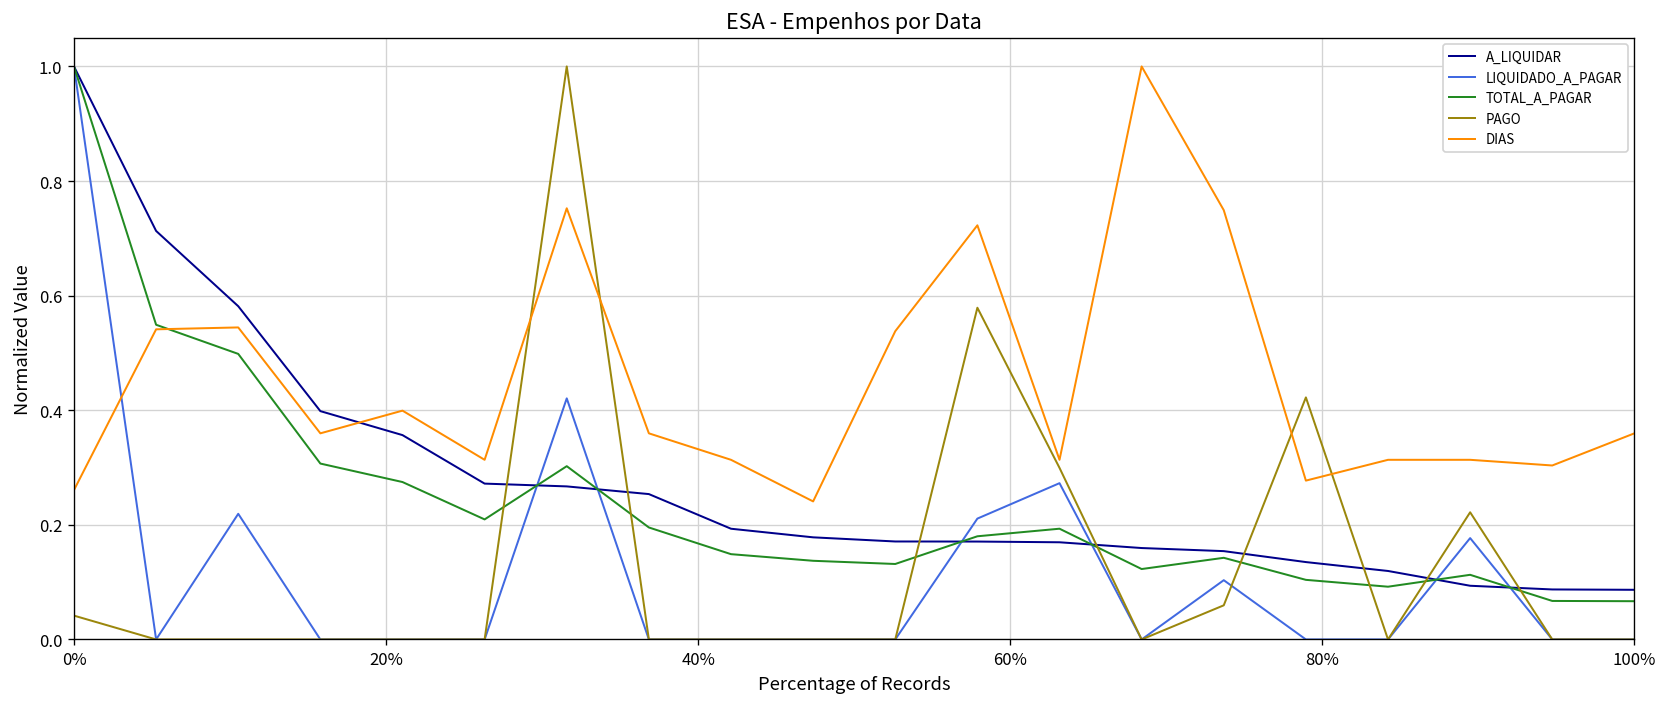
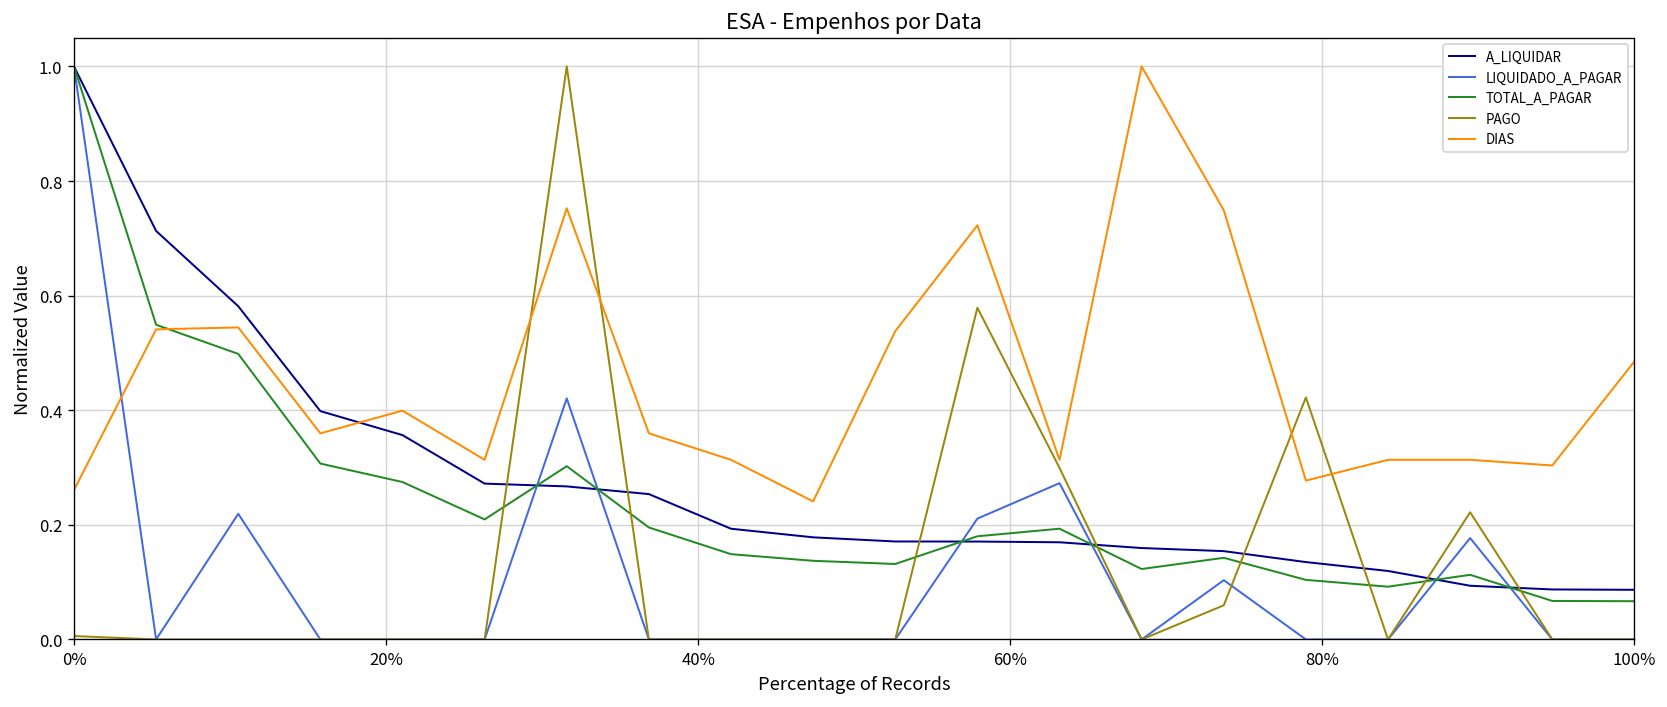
  {
    "A_LIQUIDAR": {
      "100%": 0.09
    },
    "TOTAL_A_PAGAR": {
      "100%": 0.07
    },
    "PAGO": {
-     "0%": 0.04
+     "0%": 0.01
    },
    "DIAS": {
      "0%": 0.26,
-     "100%": 0.36
+     "100%": 0.49
    }
  }
